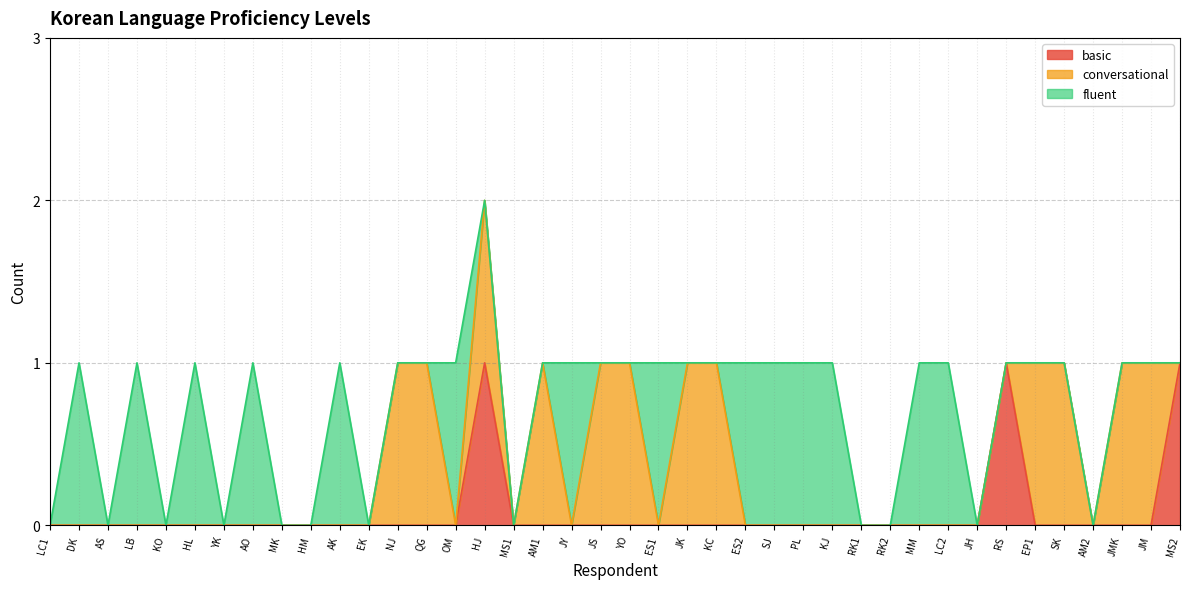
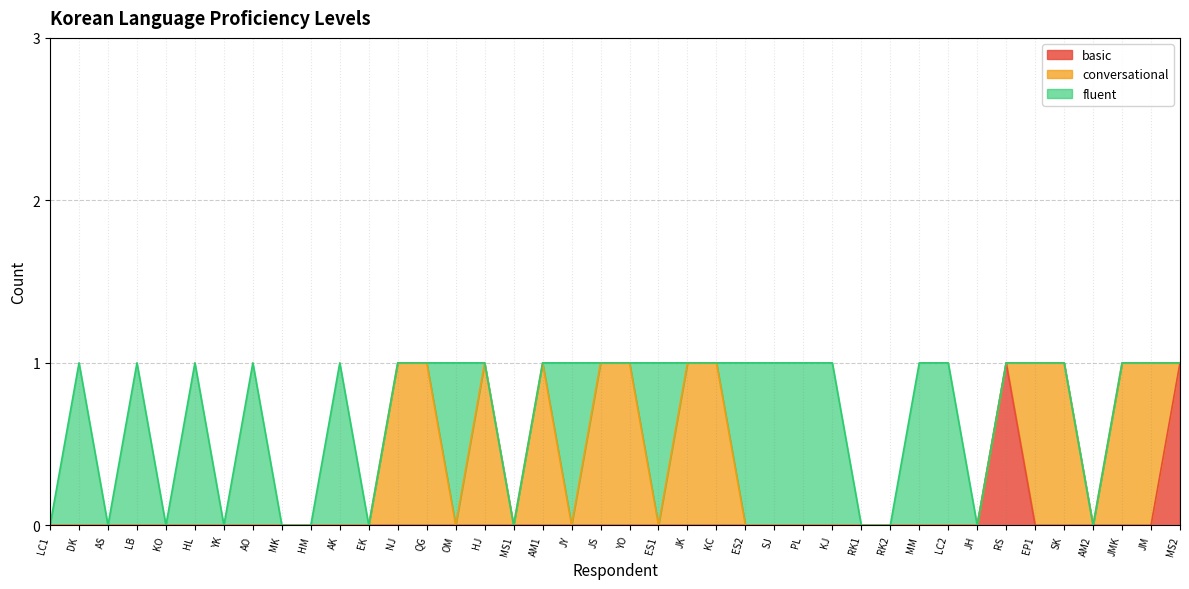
  {
    "basic": {
      "NJ": 0,
      "QG": 0,
-     "HJ": 1,
+     "HJ": 0,
      "AM1": 0,
      "JS": 0,
      "YO": 0,
      "JK": 0,
      "KC": 0,
      "EP1": 0,
      "SK": 0,
      "JMK": 0,
      "JM": 0
    },
    "fluent": {
      "DK": 1,
      "LB": 1,
      "HL": 1,
      "AO": 1,
      "AK": 1,
      "OM": 1,
      "JY": 1,
      "ES1": 1,
      "ES2": 1,
      "SJ": 1,
      "PL": 1,
      "KJ": 1,
      "MM": 1,
      "LC2": 1
    }
  }
